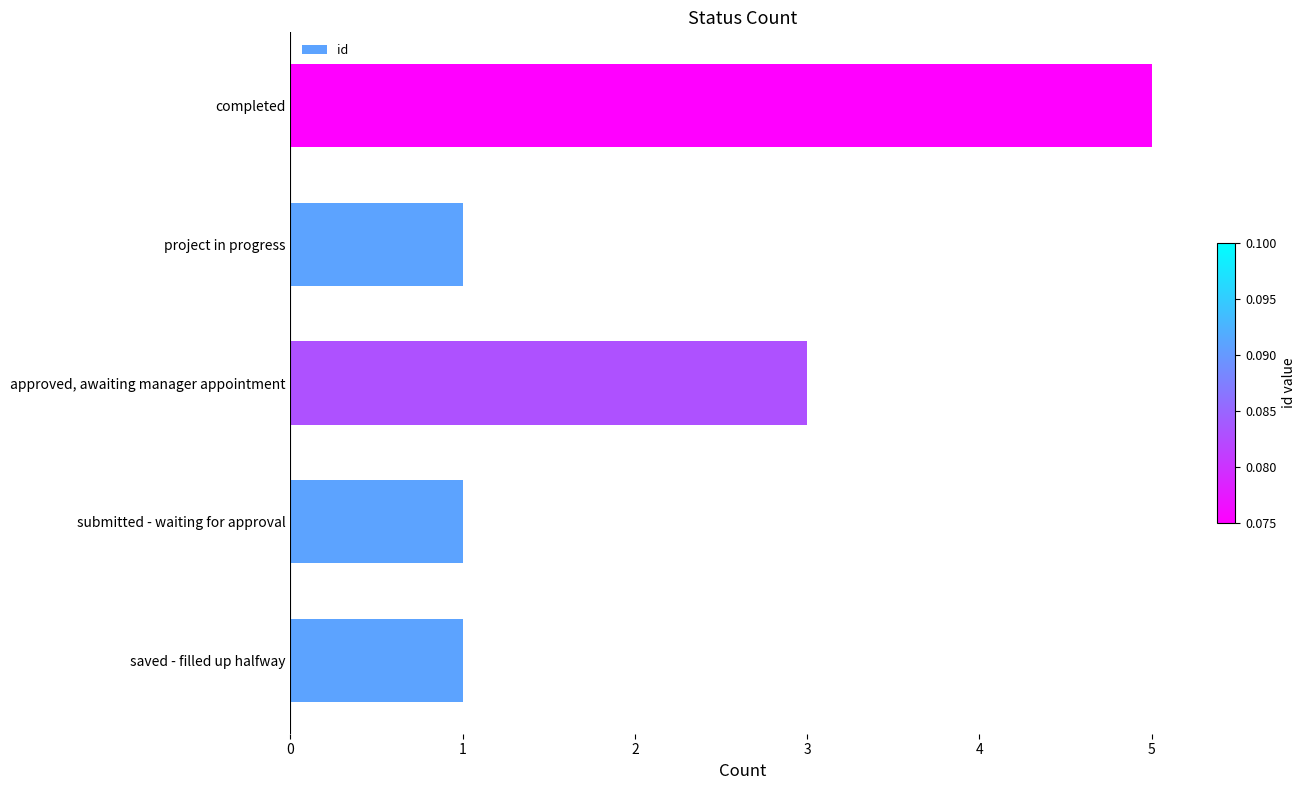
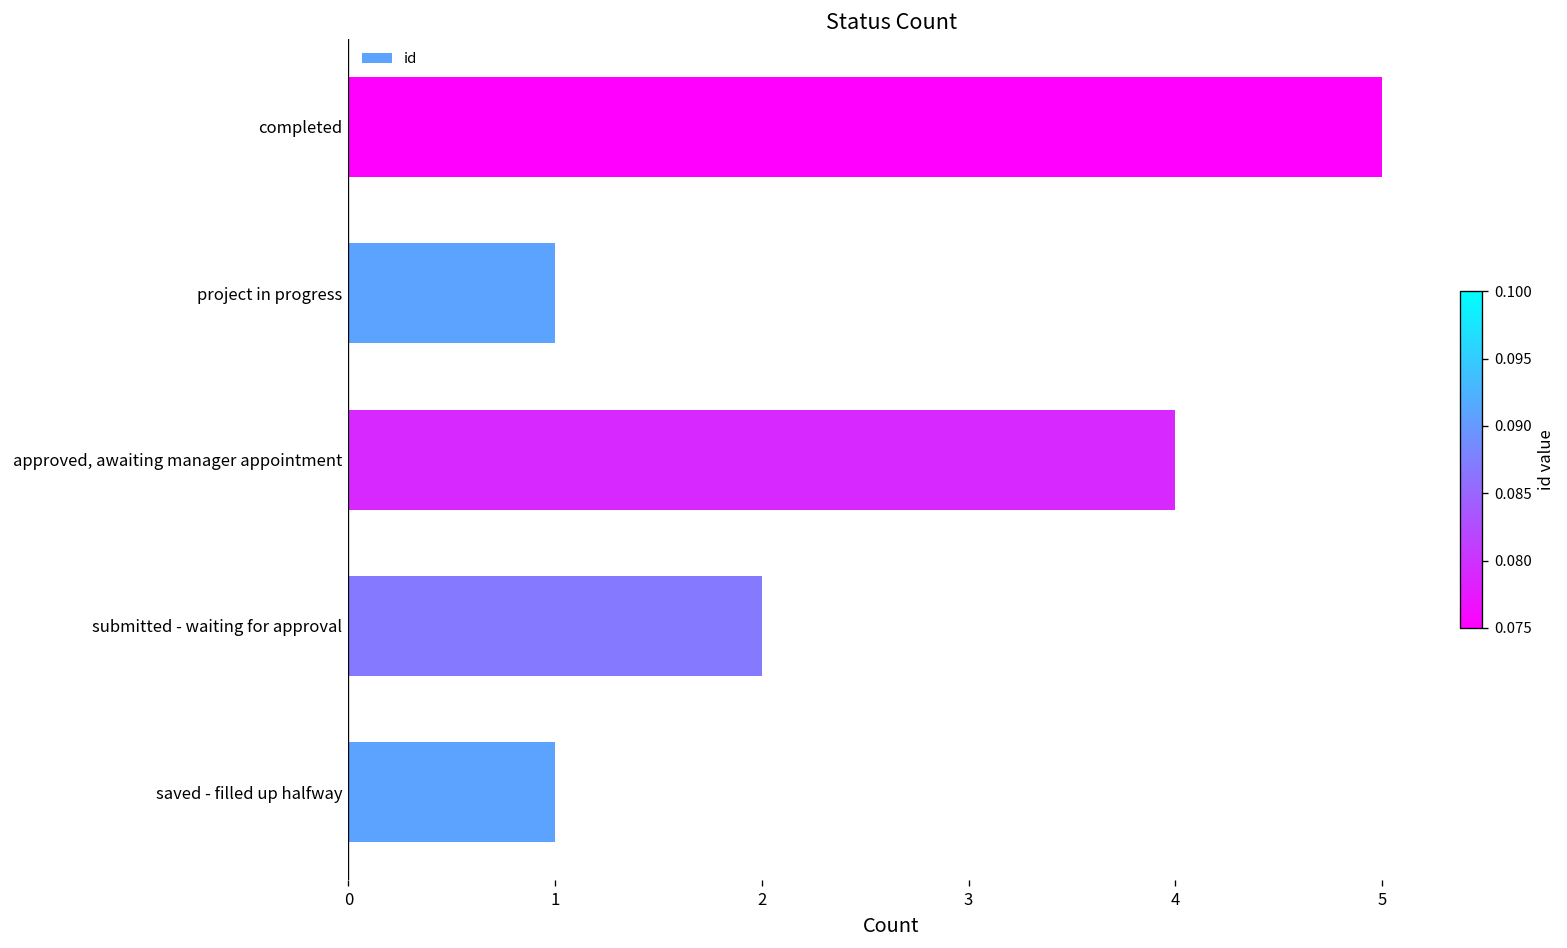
  {
    "completed": 5,
    "project in progress": 1,
-   "approved, awaiting manager appointment": 3,
-   "submitted - waiting for approval": 1,
+   "approved, awaiting manager appointment": 4,
+   "submitted - waiting for approval": 2,
    "saved - filled up halfway": 1
  }
